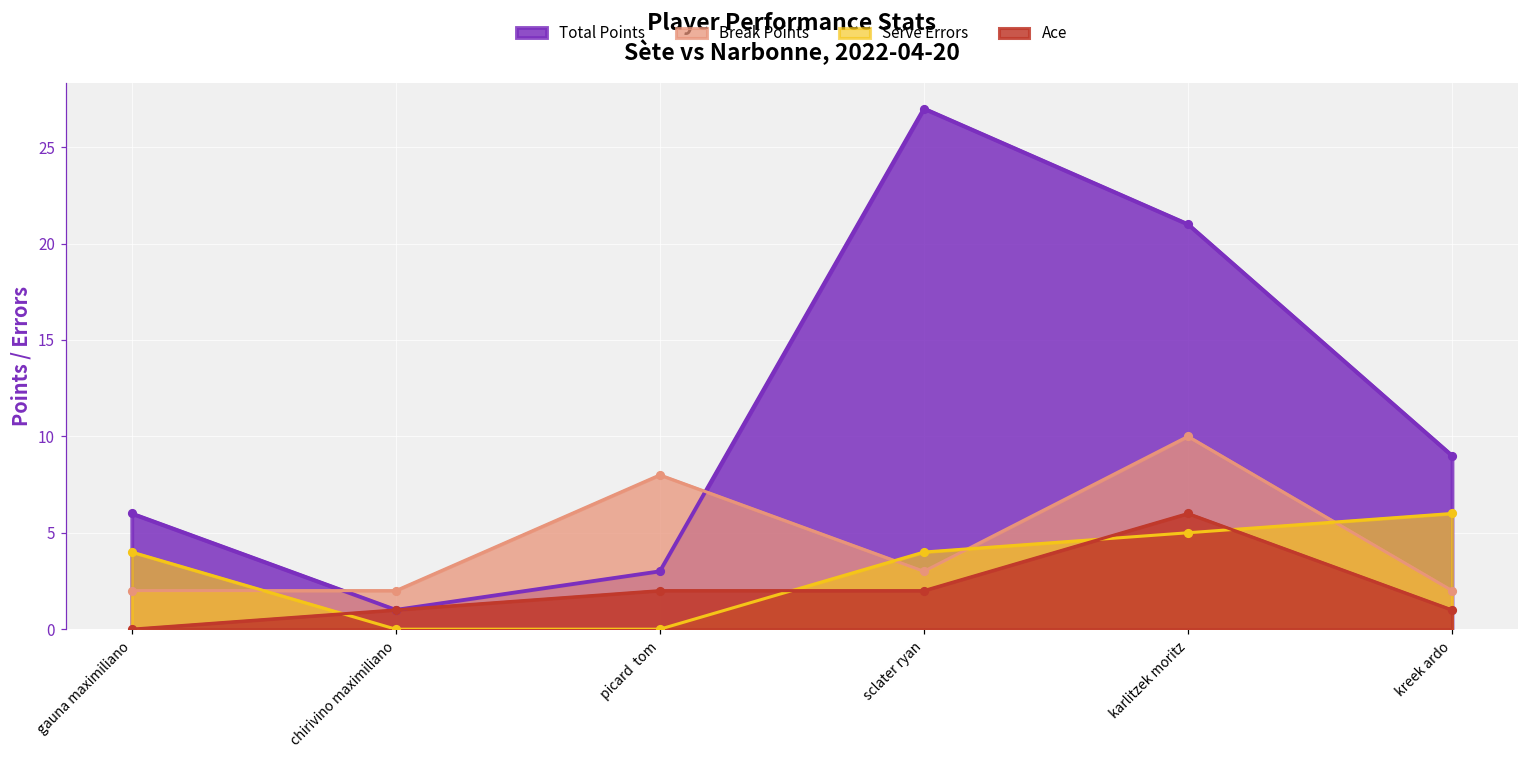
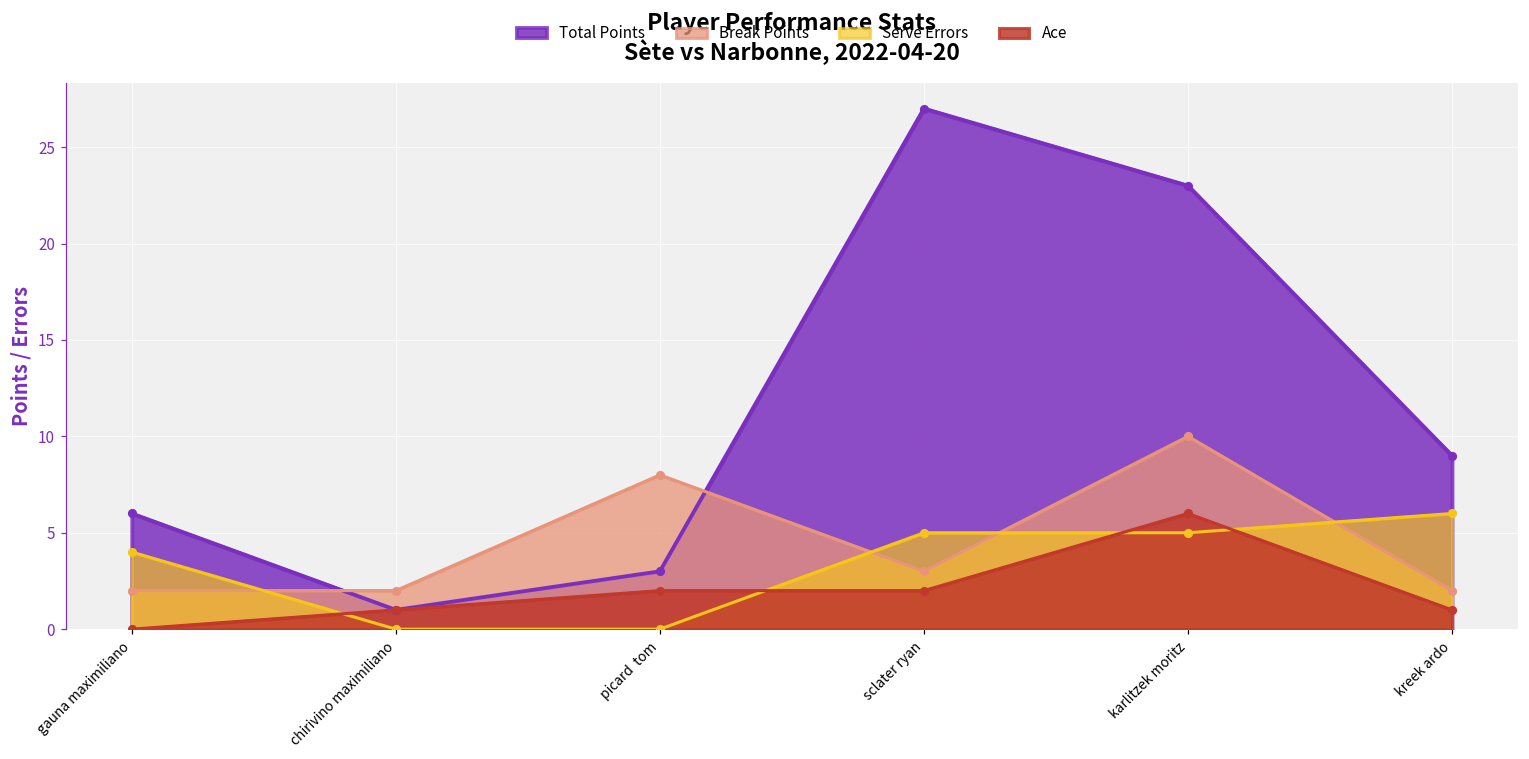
  {
    "Total Points": {
      "gauna maximiliano": 6,
      "picard tom": 3,
      "sclater ryan": 27,
-     "karlitzek moritz": 21,
+     "karlitzek moritz": 23,
      "kreek ardo": 9
    },
    "Break Points": {
      "gauna maximiliano": 2,
      "chirivino maximiliano": 2,
      "picard tom": 8,
      "sclater ryan": 3,
      "karlitzek moritz": 10,
      "kreek ardo": 2
    },
    "Serve Errors": {
      "gauna maximiliano": 4,
      "chirivino maximiliano": 0,
      "picard tom": 0,
-     "sclater ryan": 4,
+     "sclater ryan": 5,
      "karlitzek moritz": 5,
      "kreek ardo": 6
    },
    "Ace": {
      "gauna maximiliano": 0,
      "picard tom": 2,
      "sclater ryan": 2,
      "karlitzek moritz": 6,
      "kreek ardo": 1
    }
  }
